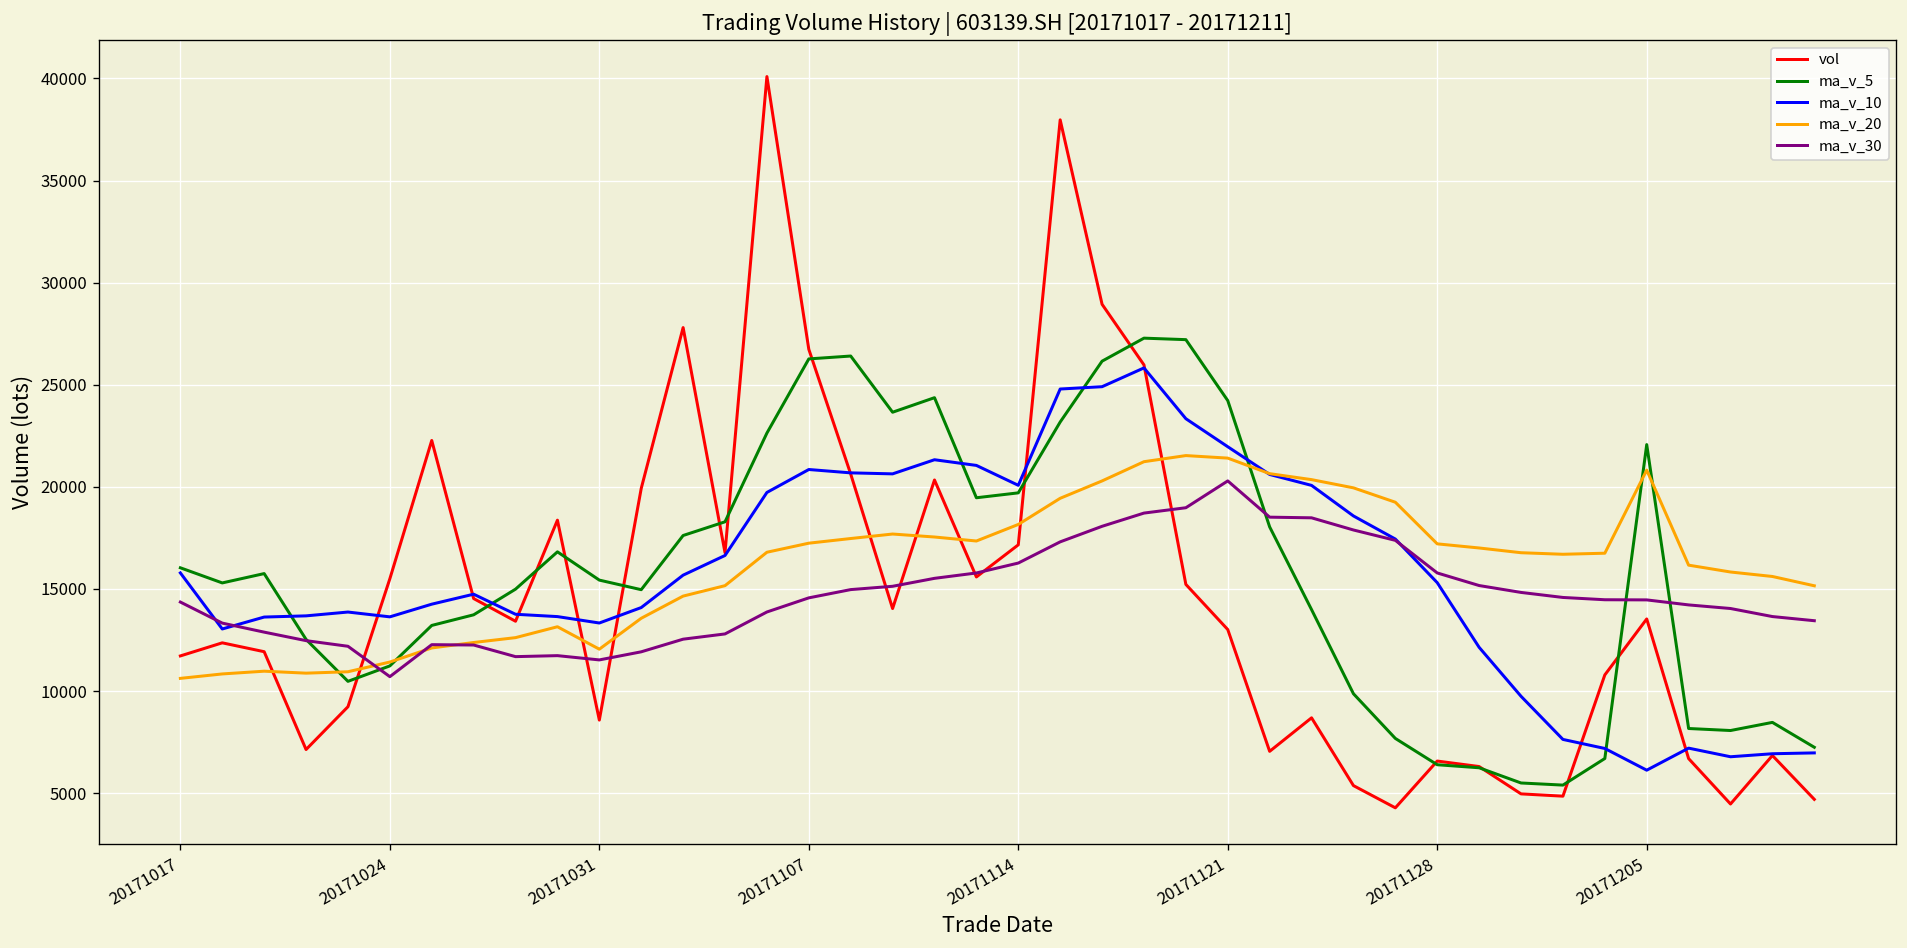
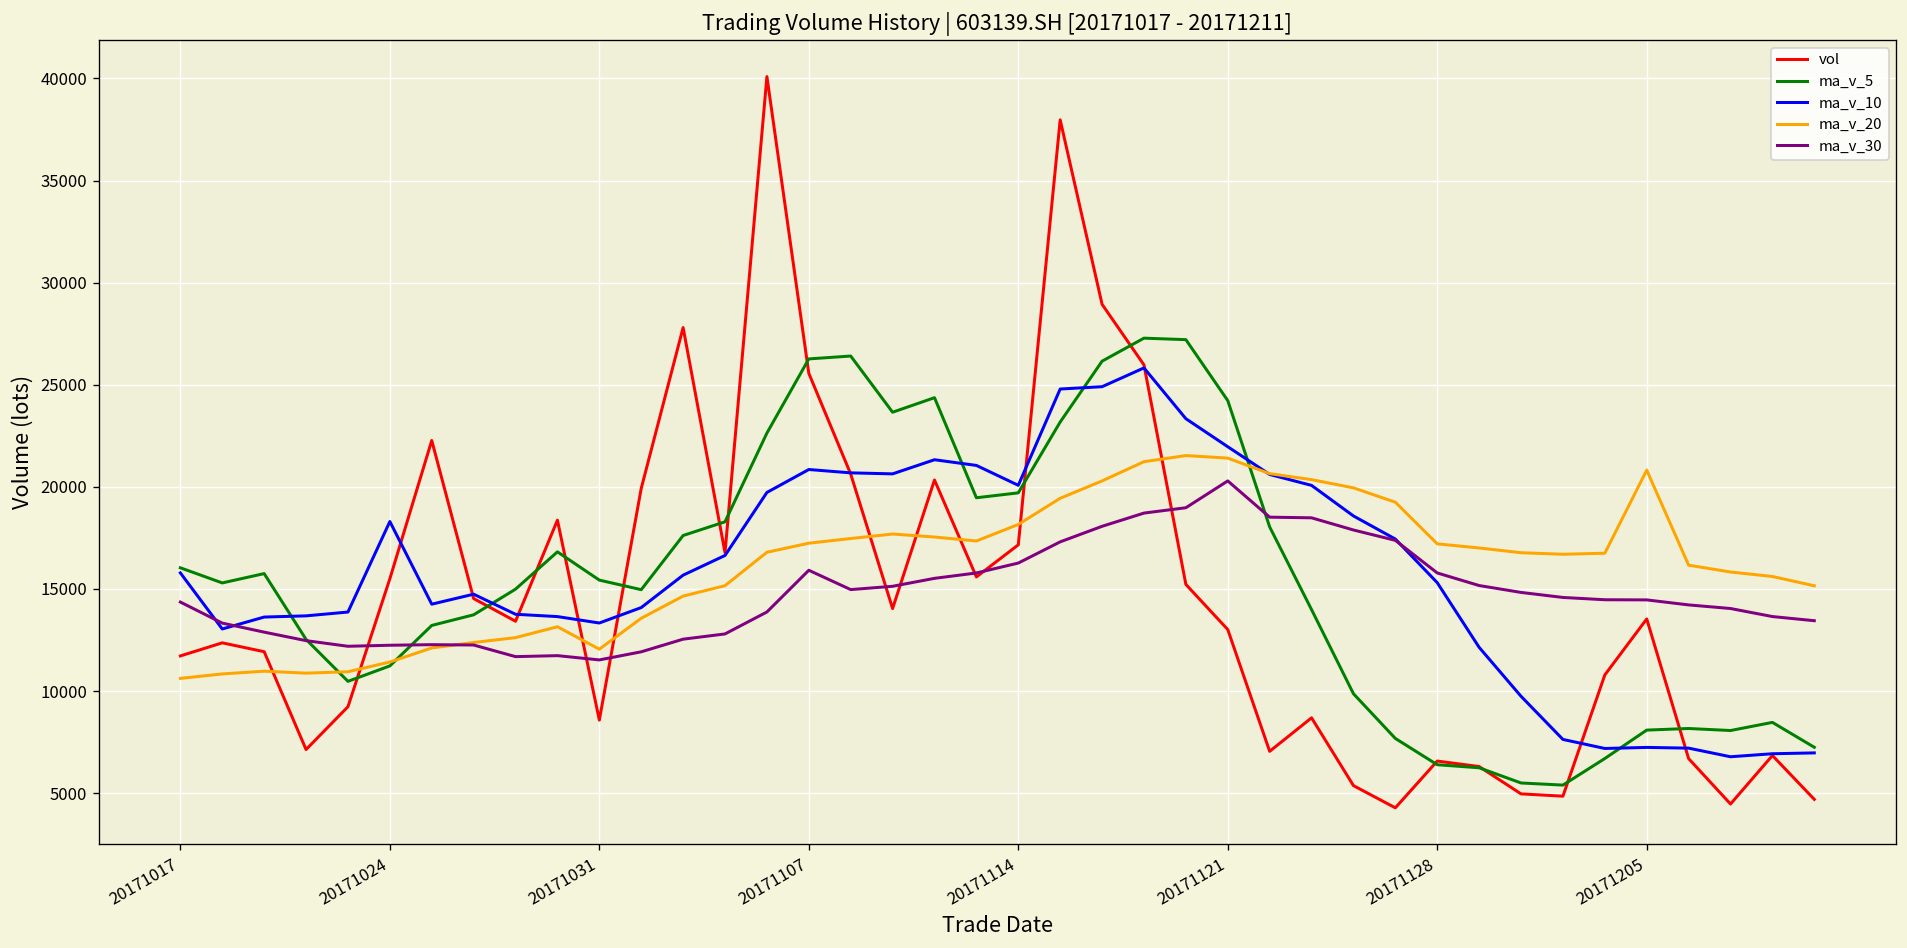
  {
    "vol": {
      "20171017": 11700,
      "20171024": 15500,
      "20171031": 8600,
-     "20171107": 26700,
+     "20171107": 25600,
      "20171114": 17200,
      "20171121": 13000,
      "20171128": 6600,
      "20171205": 13500
    },
    "ma_v_5": {
      "20171017": 16000,
      "20171024": 11200,
      "20171031": 15400,
      "20171107": 26300,
      "20171114": 19700,
      "20171121": 24200,
      "20171128": 6400,
-     "20171205": 22100
+     "20171205": 8100
    },
    "ma_v_10": {
      "20171017": 15800,
-     "20171024": 13600,
+     "20171024": 18300,
      "20171031": 13300,
      "20171107": 20900,
      "20171114": 20100,
      "20171121": 22000,
      "20171128": 15300,
-     "20171205": 6100
+     "20171205": 7200
    },
    "ma_v_20": {
      "20171017": 10600,
      "20171024": 11400,
      "20171031": 12100,
      "20171107": 17200,
      "20171114": 18200,
      "20171121": 21400,
      "20171128": 17200,
      "20171205": 20800
    },
    "ma_v_30": {
      "20171017": 14400,
-     "20171024": 10700,
+     "20171024": 12200,
      "20171031": 11500,
-     "20171107": 14600,
+     "20171107": 15900,
      "20171114": 16300,
      "20171121": 20300,
      "20171128": 15800,
      "20171205": 14500
    }
  }
